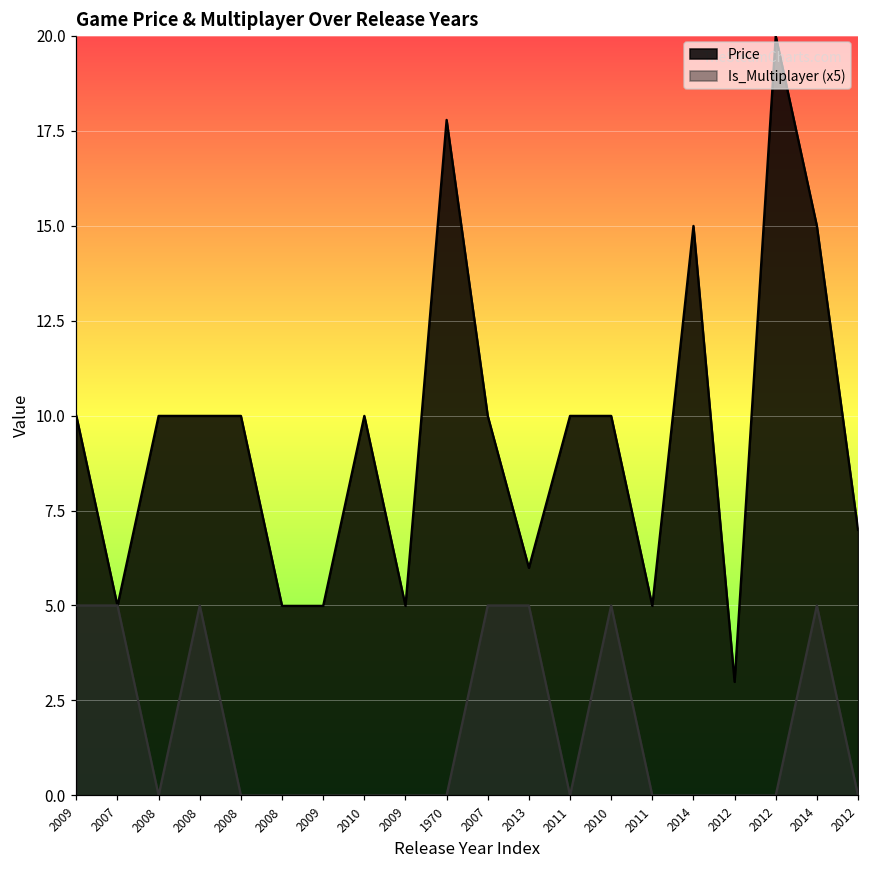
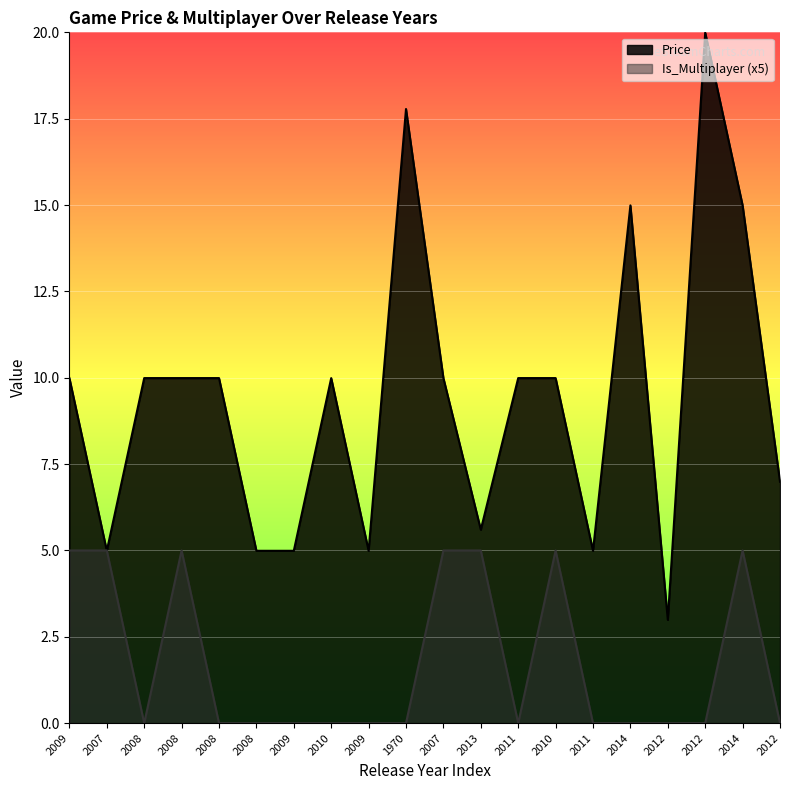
  {
    "Price": {
      "1970": 17.8,
-     "2013": 6.0
+     "2013": 5.6
    },
    "Is_Multiplayer (x5)": {
      "1970": 0.0,
      "2013": 5.0
    }
  }
